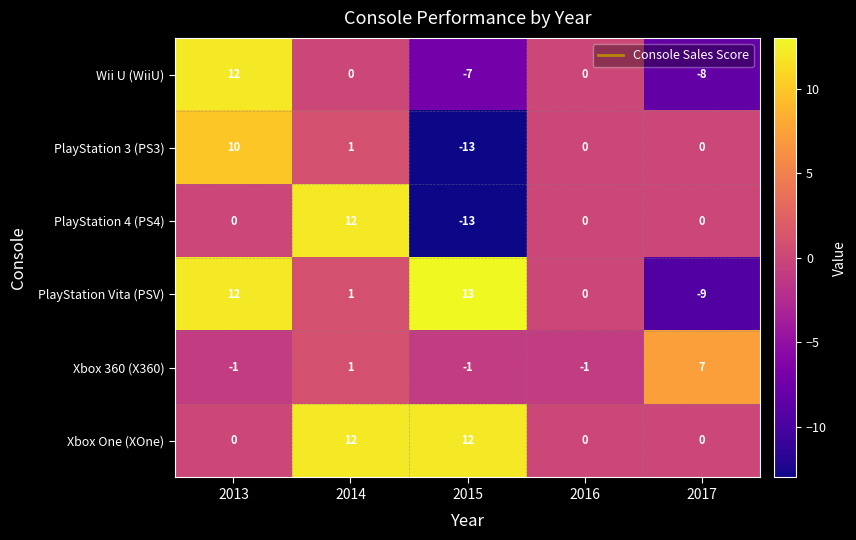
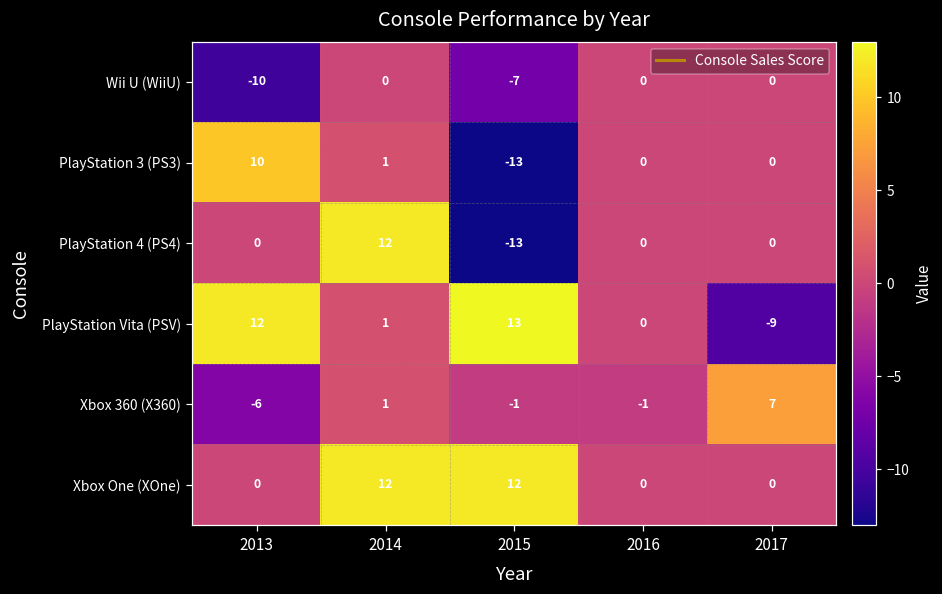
  {
    "Wii U (WiiU)": {
-     "2013": 12,
+     "2013": -10,
      "2014": 0,
      "2015": -7,
      "2016": 0,
-     "2017": -8
+     "2017": 0
    },
    "PlayStation 3 (PS3)": {
      "2013": 10,
      "2014": 1,
      "2015": -13,
      "2016": 0,
      "2017": 0
    },
    "PlayStation 4 (PS4)": {
      "2013": 0,
      "2014": 12,
      "2015": -13,
      "2016": 0,
      "2017": 0
    },
    "PlayStation Vita (PSV)": {
      "2013": 12,
      "2014": 1,
      "2015": 13,
      "2016": 0,
      "2017": -9
    },
    "Xbox 360 (X360)": {
-     "2013": -1,
+     "2013": -6,
      "2014": 1,
      "2015": -1,
      "2016": -1,
      "2017": 7
    },
    "Xbox One (XOne)": {
      "2013": 0,
      "2014": 12,
      "2015": 12,
      "2016": 0,
      "2017": 0
    }
  }
